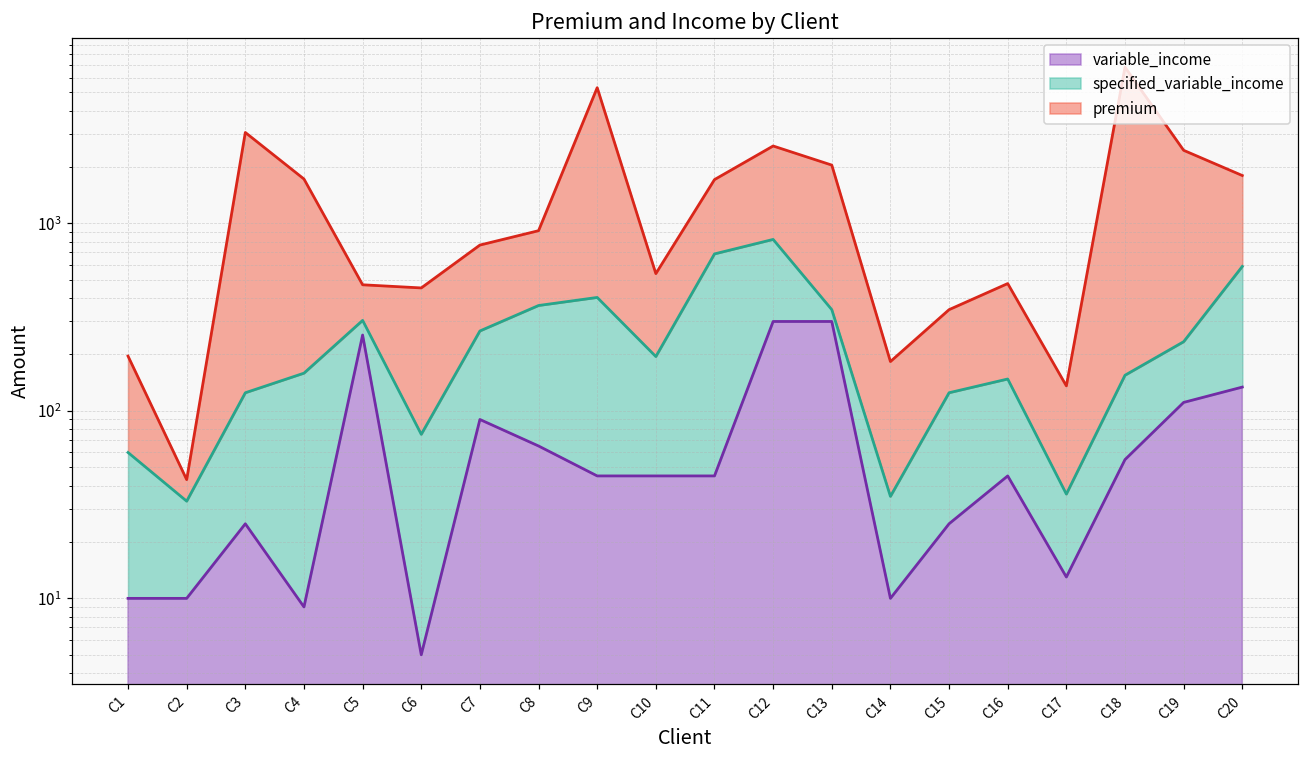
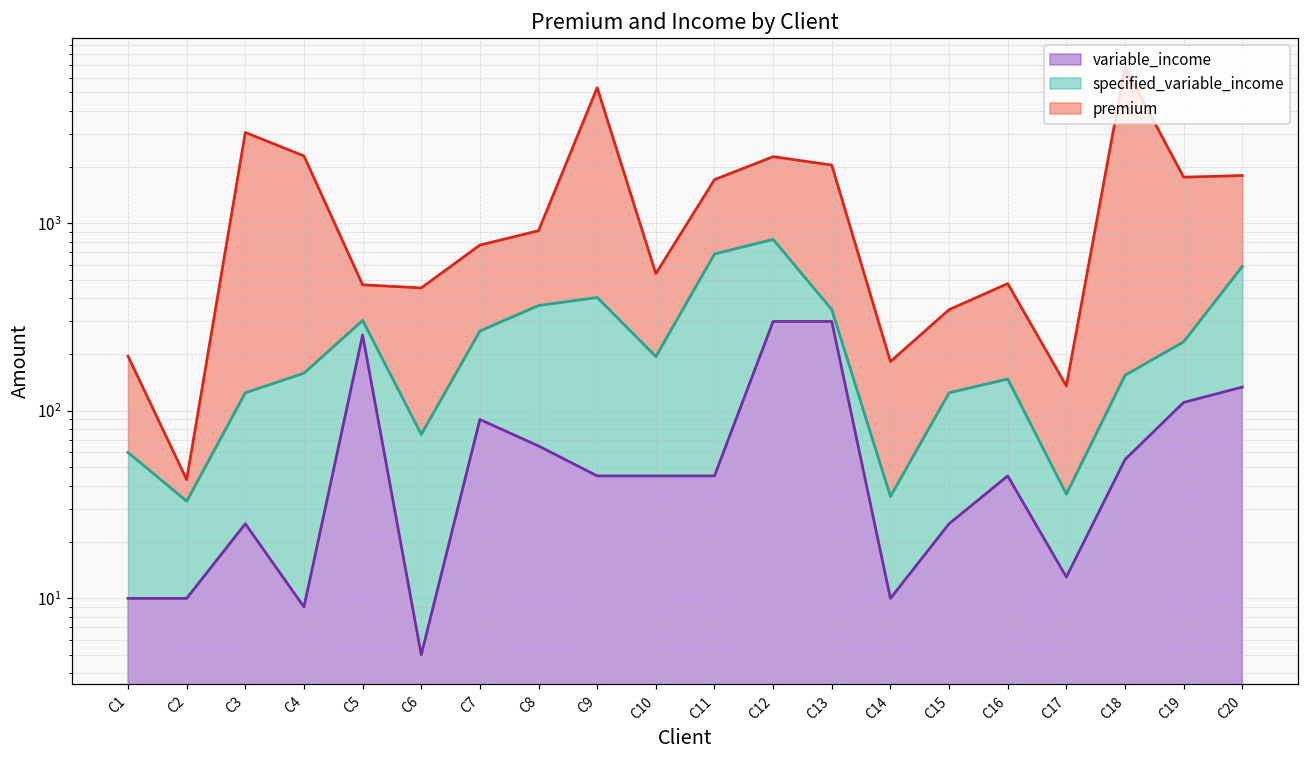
  {
    "variable_income": {
      "C1": 10,
      "C2": 10,
      "C3": 25,
      "C4": 9,
      "C5": 250,
      "C6": 5,
      "C7": 90,
      "C8": 65,
      "C9": 45,
      "C10": 45,
      "C11": 45,
      "C12": 300,
      "C13": 300,
      "C14": 10,
      "C15": 25,
      "C16": 45,
      "C17": 13,
      "C18": 55,
      "C19": 110,
      "C20": 130
    },
    "specified_variable_income": {
      "C1": 50,
      "C2": 23,
      "C3": 100,
      "C4": 150,
      "C5": 50,
      "C6": 70,
      "C7": 180,
      "C8": 300,
      "C9": 360,
      "C10": 150,
      "C11": 640,
      "C12": 520,
      "C13": 47,
      "C14": 25,
      "C15": 100,
      "C16": 100,
      "C17": 23,
      "C18": 100,
      "C19": 120,
      "C20": 460
    },
    "premium": {
      "C1": 140,
      "C2": 10,
      "C3": 2900,
-     "C4": 1600,
+     "C4": 2100,
      "C5": 170,
      "C6": 380,
      "C7": 500,
      "C8": 550,
      "C9": 4900,
      "C10": 350,
      "C11": 1000,
-     "C12": 1800,
+     "C12": 1500,
      "C13": 1700,
      "C14": 150,
      "C15": 220,
      "C16": 330,
      "C17": 100,
-     "C19": 2200,
+     "C19": 1500,
      "C20": 1200
    }
  }
